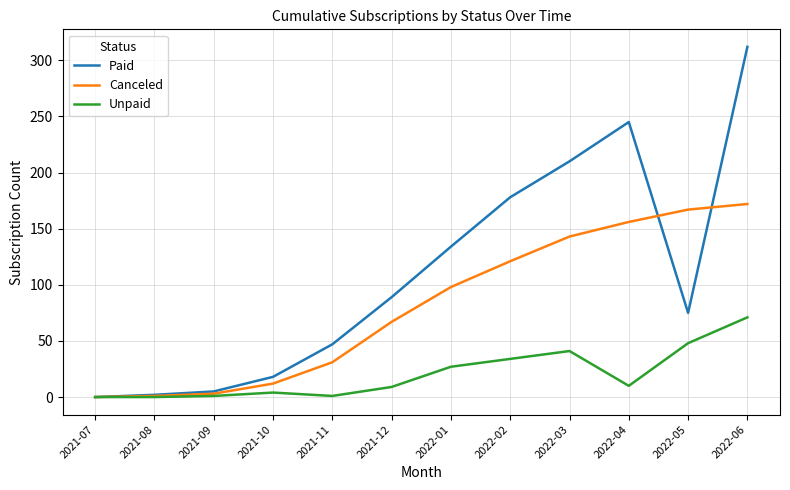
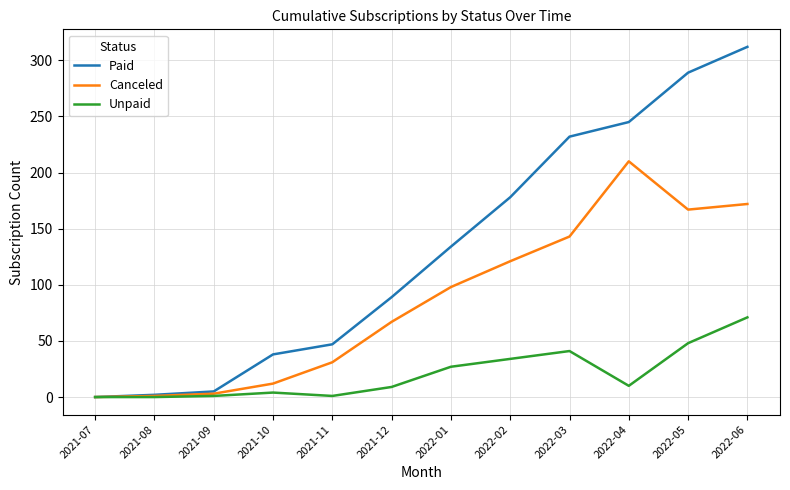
  {
    "Paid": {
-     "2021-10": 18,
+     "2021-10": 38,
      "2021-11": 47,
      "2021-12": 89,
      "2022-01": 134,
      "2022-02": 178,
-     "2022-03": 210,
+     "2022-03": 232,
      "2022-04": 245,
-     "2022-05": 75,
+     "2022-05": 289,
      "2022-06": 312
    },
    "Canceled": {
      "2021-10": 12,
      "2021-11": 31,
      "2021-12": 67,
      "2022-01": 98,
      "2022-02": 121,
      "2022-03": 143,
-     "2022-04": 156,
+     "2022-04": 210,
      "2022-05": 167,
      "2022-06": 172
    },
    "Unpaid": {
      "2021-10": 4,
      "2021-11": 1,
      "2021-12": 9,
      "2022-01": 27,
      "2022-02": 34,
      "2022-03": 41,
      "2022-04": 10,
      "2022-05": 48,
      "2022-06": 71
    }
  }
